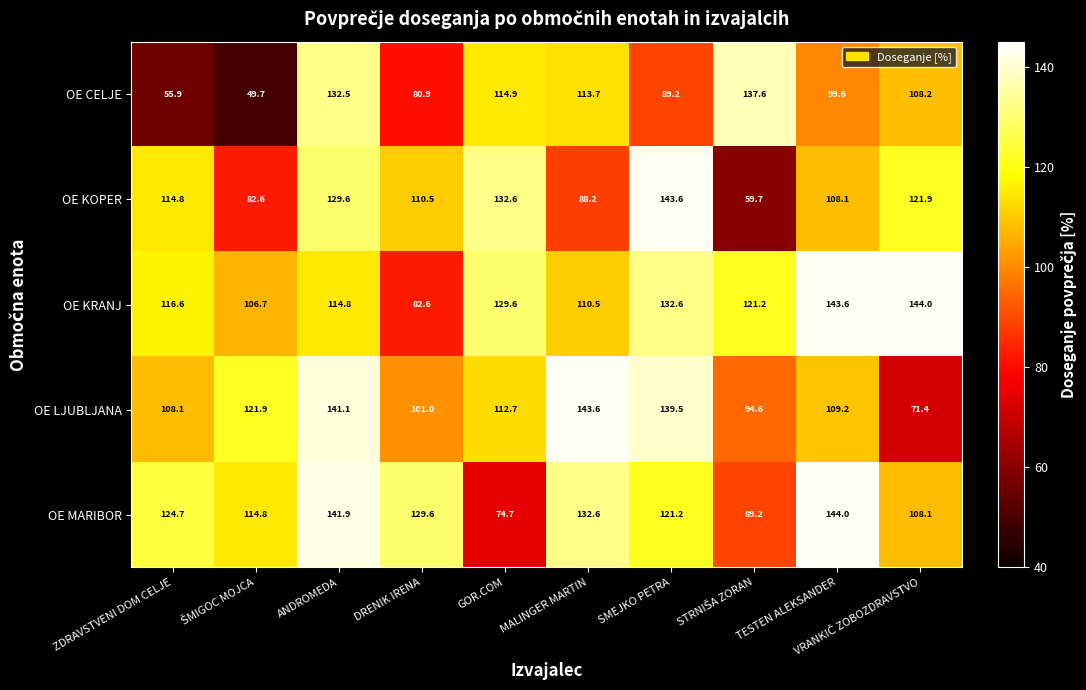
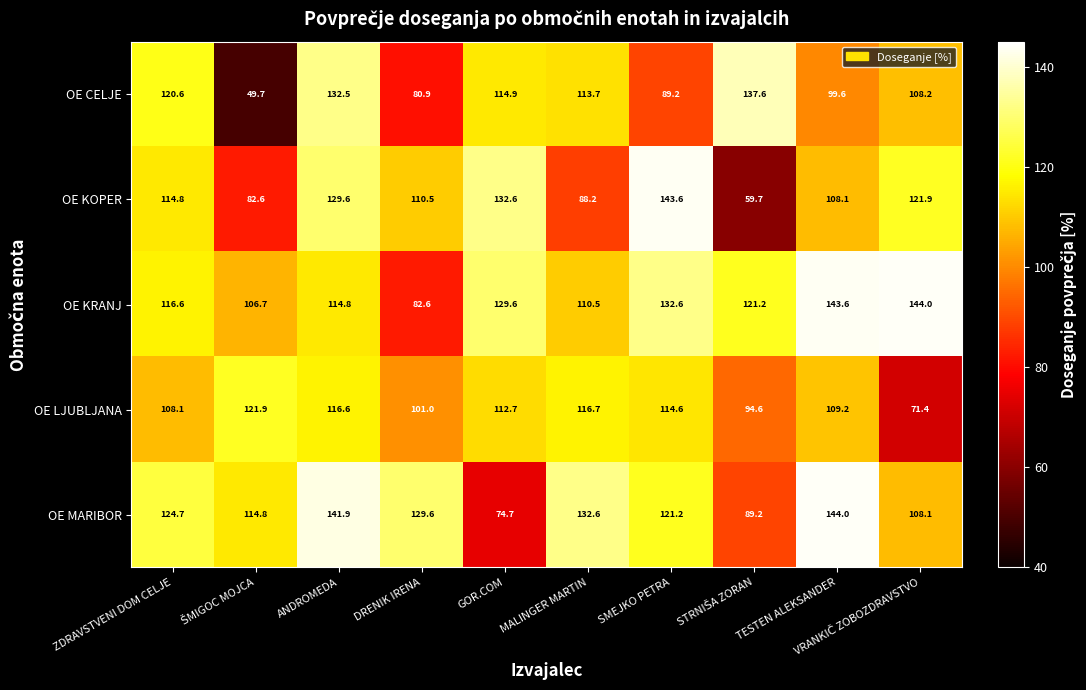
  {
    "OE CELJE": {
-     "ZDRAVSTVENI DOM CELJE": 55.9,
+     "ZDRAVSTVENI DOM CELJE": 120.6,
      "ŠMIGOC MOJCA": 49.7,
      "ANDROMEDA": 132.5,
      "DRENIK IRENA": 80.9,
      "GOR.COM": 114.9,
      "MALINGER MARTIN": 113.7,
      "SMEJKO PETRA": 89.2,
      "STRNIŠA ZORAN": 137.6,
      "TESTEN ALEKSANDER": 99.6,
      "VRANKIČ ZOBOZDRAVSTVO": 108.2
    },
    "OE KOPER": {
      "ZDRAVSTVENI DOM CELJE": 114.8,
      "ŠMIGOC MOJCA": 82.6,
      "ANDROMEDA": 129.6,
      "DRENIK IRENA": 110.5,
      "GOR.COM": 132.6,
      "MALINGER MARTIN": 88.2,
      "SMEJKO PETRA": 143.6,
      "STRNIŠA ZORAN": 59.7,
      "TESTEN ALEKSANDER": 108.1,
      "VRANKIČ ZOBOZDRAVSTVO": 121.9
    },
    "OE KRANJ": {
      "ZDRAVSTVENI DOM CELJE": 116.6,
      "ŠMIGOC MOJCA": 106.7,
      "ANDROMEDA": 114.8,
      "DRENIK IRENA": 82.6,
      "GOR.COM": 129.6,
      "MALINGER MARTIN": 110.5,
      "SMEJKO PETRA": 132.6,
      "STRNIŠA ZORAN": 121.2,
      "TESTEN ALEKSANDER": 143.6,
      "VRANKIČ ZOBOZDRAVSTVO": 144.0
    },
    "OE LJUBLJANA": {
      "ZDRAVSTVENI DOM CELJE": 108.1,
      "ŠMIGOC MOJCA": 121.9,
-     "ANDROMEDA": 141.1,
+     "ANDROMEDA": 116.6,
      "DRENIK IRENA": 101.0,
      "GOR.COM": 112.7,
-     "MALINGER MARTIN": 143.6,
-     "SMEJKO PETRA": 139.5,
+     "MALINGER MARTIN": 116.7,
+     "SMEJKO PETRA": 114.6,
      "STRNIŠA ZORAN": 94.6,
      "TESTEN ALEKSANDER": 109.2,
      "VRANKIČ ZOBOZDRAVSTVO": 71.4
    },
    "OE MARIBOR": {
      "ZDRAVSTVENI DOM CELJE": 124.7,
      "ŠMIGOC MOJCA": 114.8,
      "ANDROMEDA": 141.9,
      "DRENIK IRENA": 129.6,
      "GOR.COM": 74.7,
      "MALINGER MARTIN": 132.6,
      "SMEJKO PETRA": 121.2,
      "STRNIŠA ZORAN": 89.2,
      "TESTEN ALEKSANDER": 144.0,
      "VRANKIČ ZOBOZDRAVSTVO": 108.1
    }
  }
